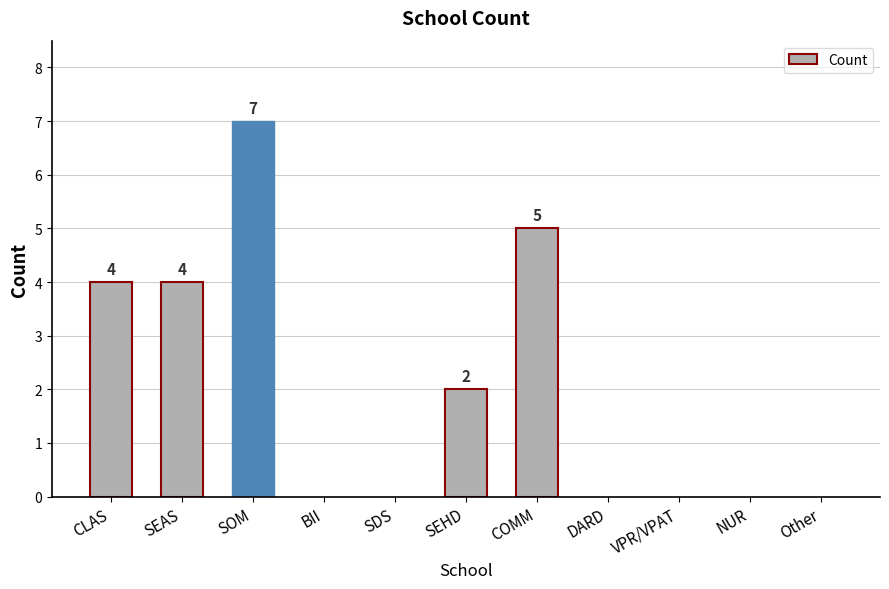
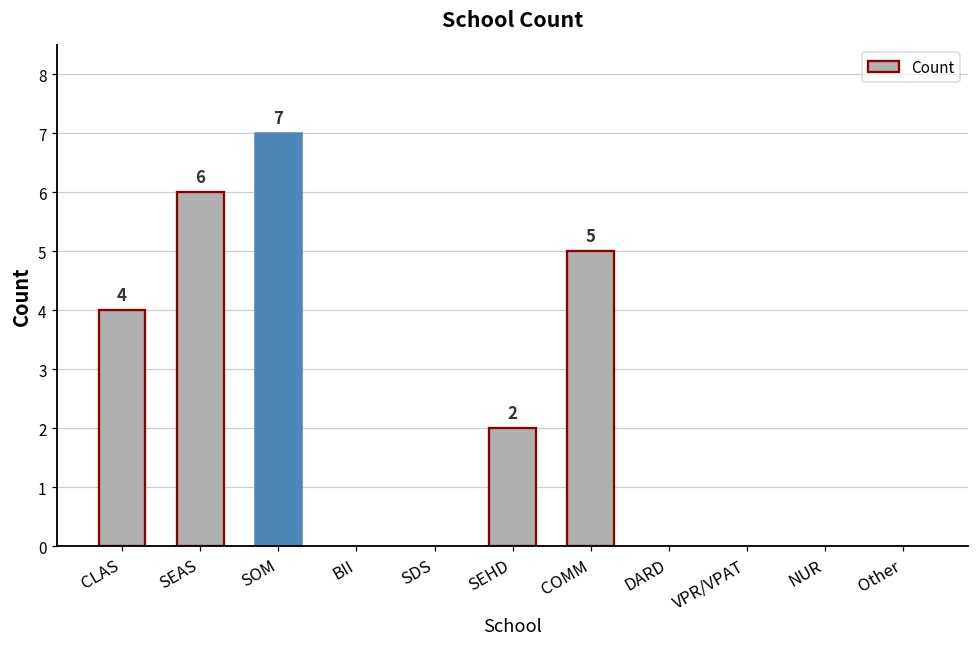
  {
    "CLAS": 4,
-   "SEAS": 4,
+   "SEAS": 6,
    "SOM": 7,
    "SEHD": 2,
    "COMM": 5
  }
